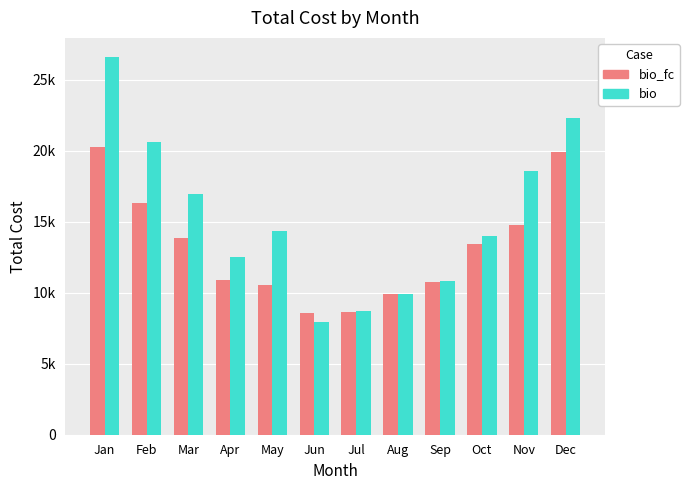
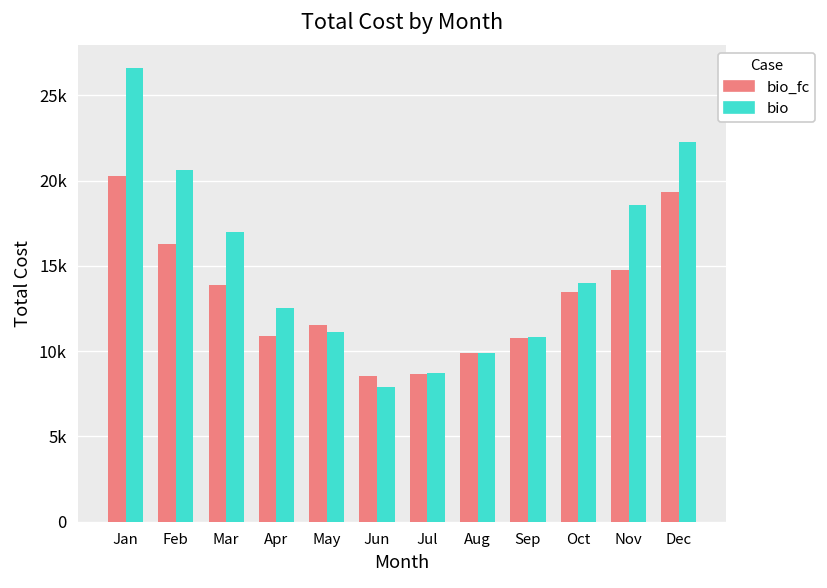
  {
    "bio_fc": {
      "Jan": 20300,
      "Feb": 16300,
      "Mar": 13900,
      "Apr": 10900,
-     "May": 10500,
+     "May": 11500,
      "Jun": 8600,
      "Jul": 8600,
      "Aug": 9900,
      "Sep": 10800,
      "Oct": 13500,
      "Nov": 14800,
-     "Dec": 19900
+     "Dec": 19300
    },
    "bio": {
      "Jan": 26600,
      "Feb": 20600,
      "Mar": 17000,
      "Apr": 12500,
-     "May": 14300,
+     "May": 11100,
      "Jun": 7900,
      "Jul": 8700,
      "Aug": 9900,
      "Sep": 10800,
      "Oct": 14000,
      "Nov": 18600,
      "Dec": 22300
    }
  }
